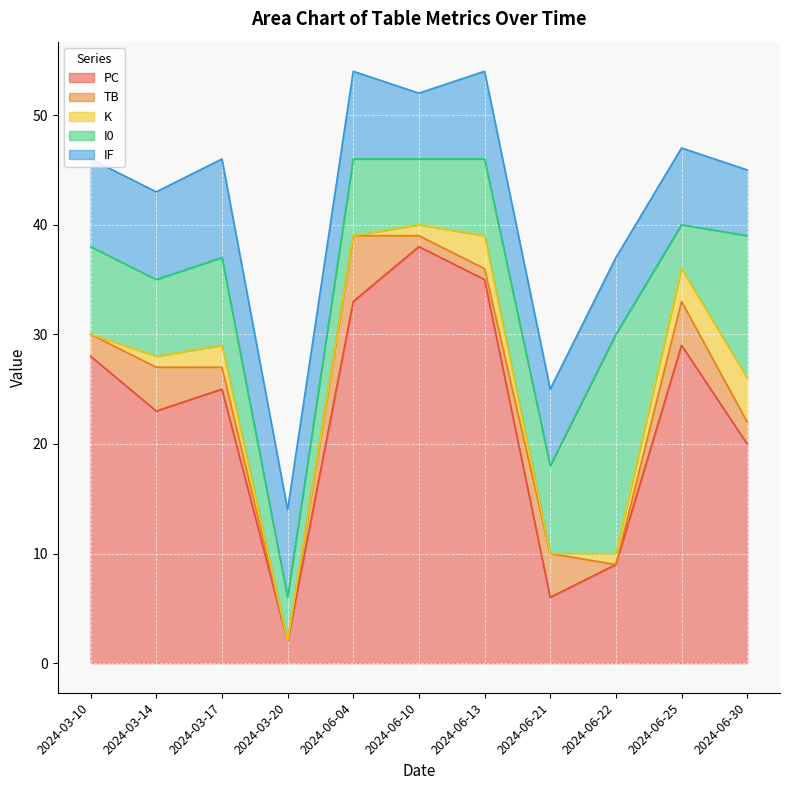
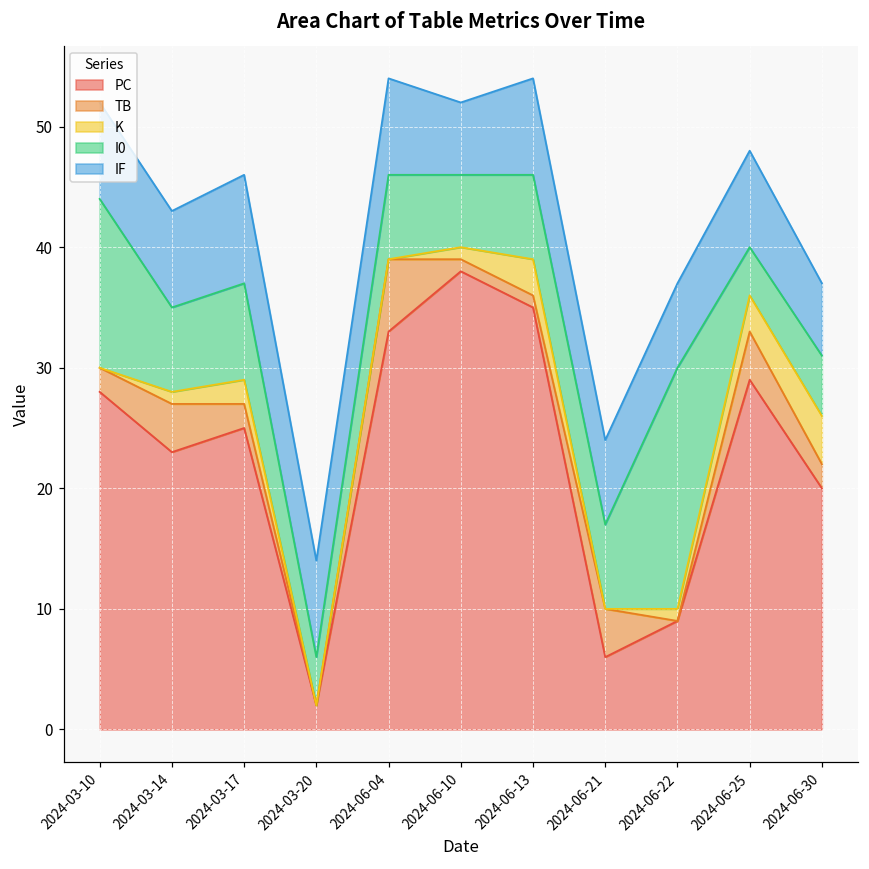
  {
    "I0": {
-     "2024-03-10": 8,
+     "2024-03-10": 14,
      "2024-03-14": 7,
      "2024-03-17": 8,
      "2024-03-20": 4,
      "2024-06-04": 7,
      "2024-06-10": 6,
      "2024-06-13": 7,
-     "2024-06-21": 8,
+     "2024-06-21": 7,
      "2024-06-22": 20,
      "2024-06-25": 4,
-     "2024-06-30": 13
+     "2024-06-30": 5
    },
    "IF": {
      "2024-03-14": 8,
      "2024-03-17": 9,
      "2024-03-20": 8,
      "2024-06-04": 8,
      "2024-06-10": 6,
      "2024-06-13": 8,
      "2024-06-21": 7,
      "2024-06-22": 7,
-     "2024-06-25": 7,
+     "2024-06-25": 8,
      "2024-06-30": 6
    }
  }
